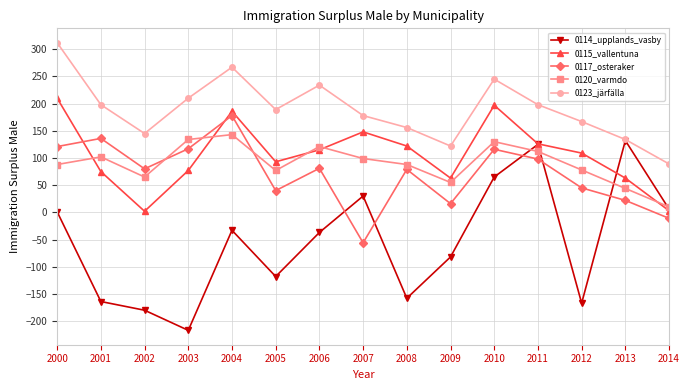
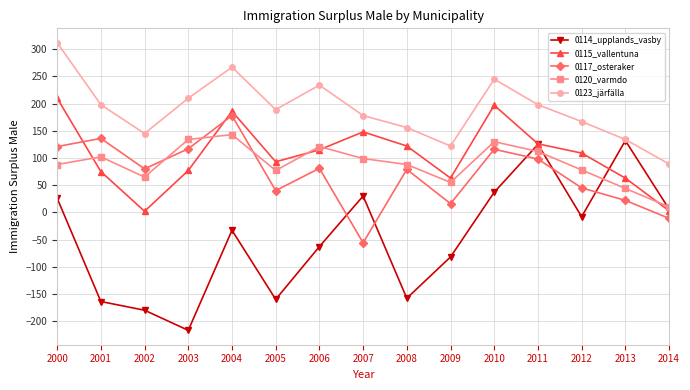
  {
    "0114_upplands_vasby": {
-     "2000": 0,
+     "2000": 30,
      "2001": -160,
      "2002": -180,
      "2003": -220,
      "2004": -30,
-     "2005": -120,
-     "2006": -40,
+     "2005": -160,
+     "2006": -60,
      "2007": 30,
      "2008": -160,
      "2009": -80,
-     "2010": 70,
-     "2012": -170
+     "2010": 40,
+     "2012": -10
    }
  }
